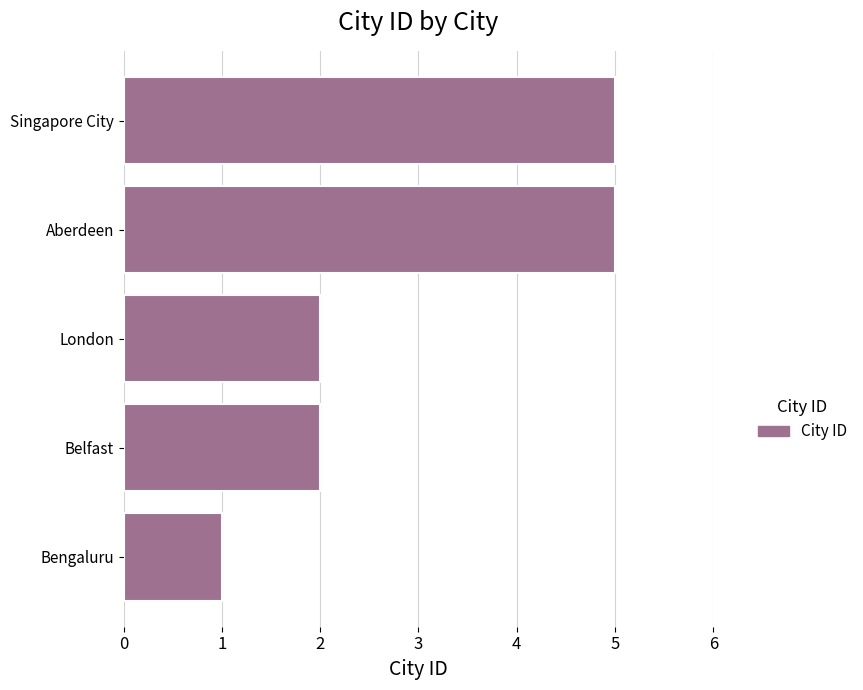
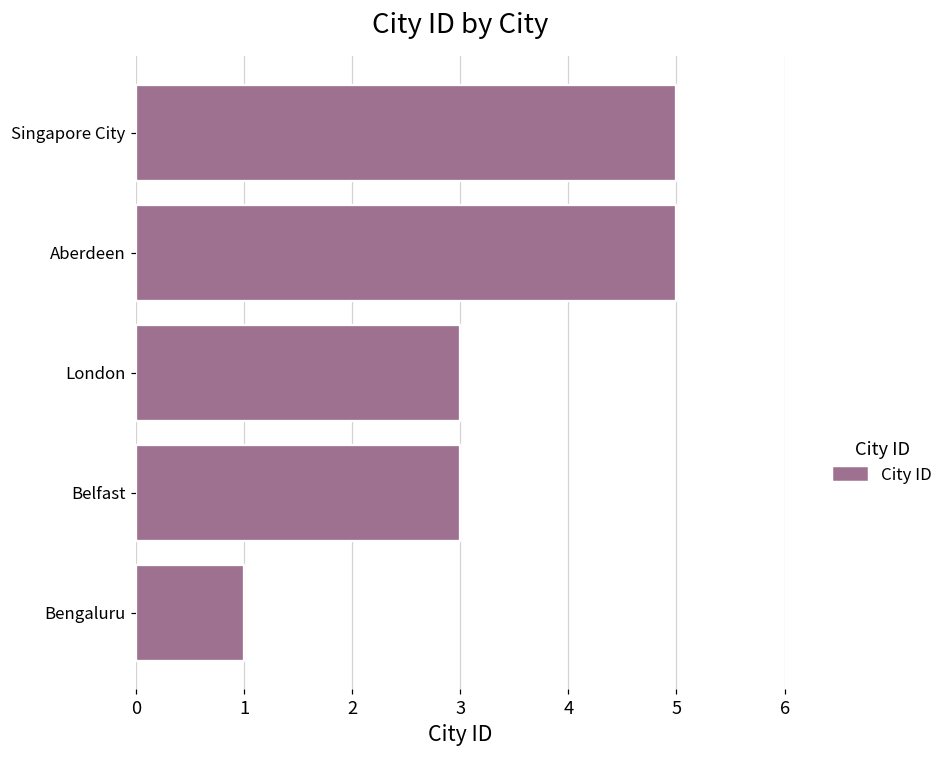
  {
    "Singapore City": 5,
    "Aberdeen": 5,
-   "London": 2,
-   "Belfast": 2,
+   "London": 3,
+   "Belfast": 3,
    "Bengaluru": 1
  }
